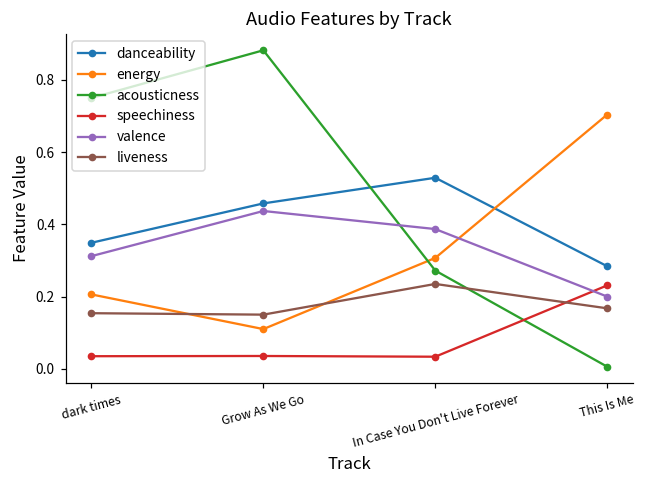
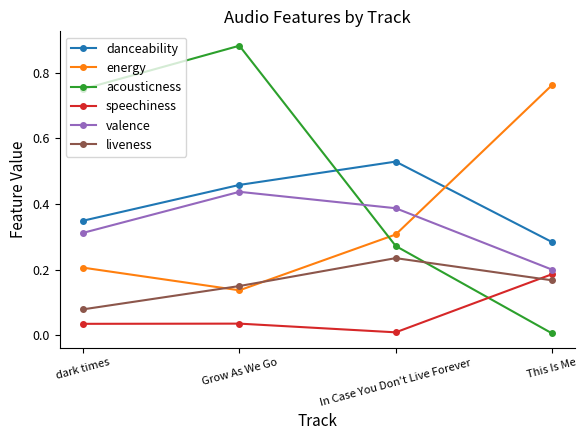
  {
    "danceability": {
      "dark times": 0.35,
      "Grow As We Go": 0.46,
      "In Case You Don't Live Forever": 0.53,
      "This Is Me": 0.28
    },
    "energy": {
      "dark times": 0.21,
-     "Grow As We Go": 0.11,
+     "Grow As We Go": 0.14,
      "In Case You Don't Live Forever": 0.31,
-     "This Is Me": 0.70
+     "This Is Me": 0.76
    },
    "acousticness": {
      "Grow As We Go": 0.88,
      "In Case You Don't Live Forever": 0.27,
      "This Is Me": 0.01
    },
    "speechiness": {
      "dark times": 0.03,
      "Grow As We Go": 0.04,
-     "In Case You Don't Live Forever": 0.03,
-     "This Is Me": 0.23
+     "In Case You Don't Live Forever": 0.01,
+     "This Is Me": 0.19
    },
    "valence": {
      "dark times": 0.31,
      "Grow As We Go": 0.44,
      "In Case You Don't Live Forever": 0.39,
      "This Is Me": 0.20
    },
    "liveness": {
-     "dark times": 0.15,
+     "dark times": 0.08,
      "Grow As We Go": 0.15,
      "In Case You Don't Live Forever": 0.24,
      "This Is Me": 0.17
    }
  }
